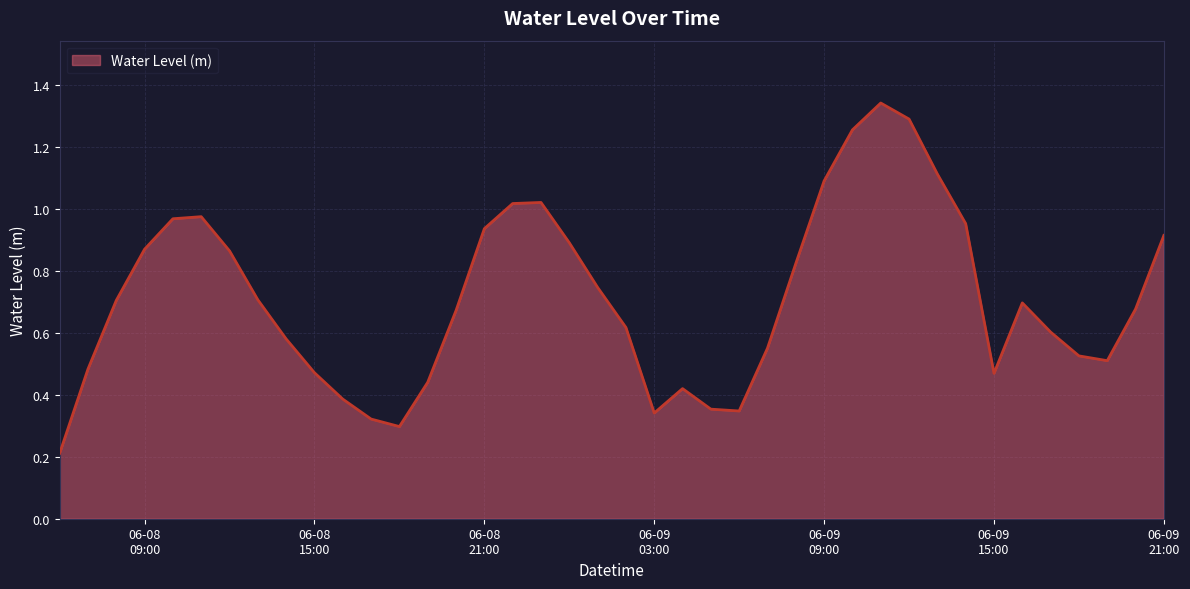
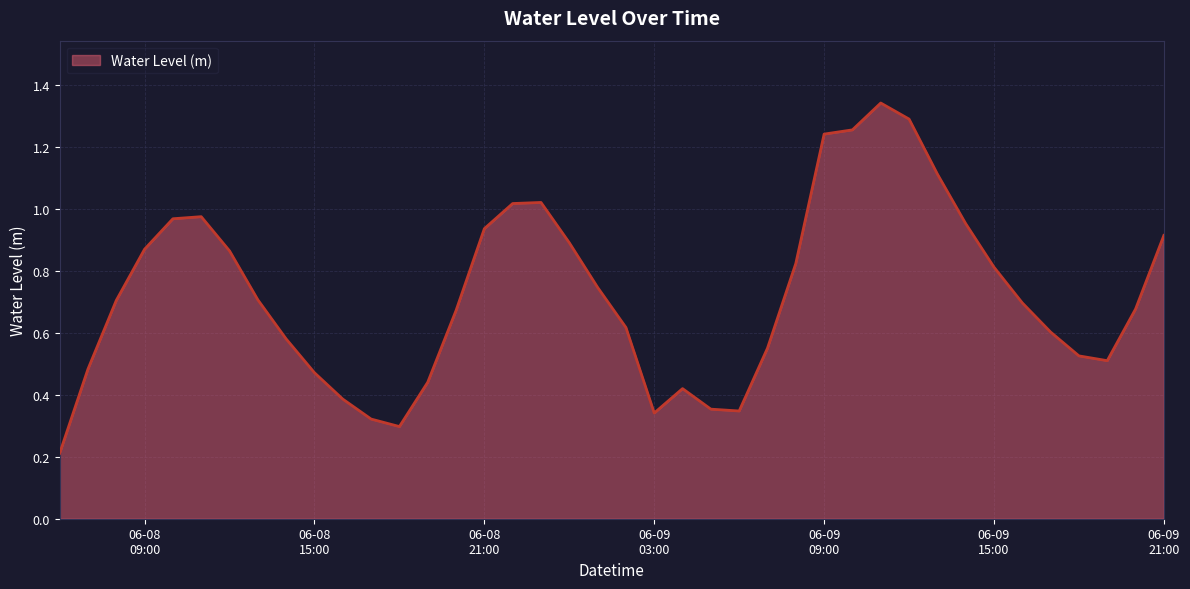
  {
    "06-08 09:00": 0.87,
    "06-08 15:00": 0.47,
    "06-08 21:00": 0.94,
    "06-09 03:00": 0.34,
-   "06-09 09:00": 1.09,
-   "06-09 15:00": 0.47,
+   "06-09 09:00": 1.24,
+   "06-09 15:00": 0.81,
    "06-09 21:00": 0.91
  }
